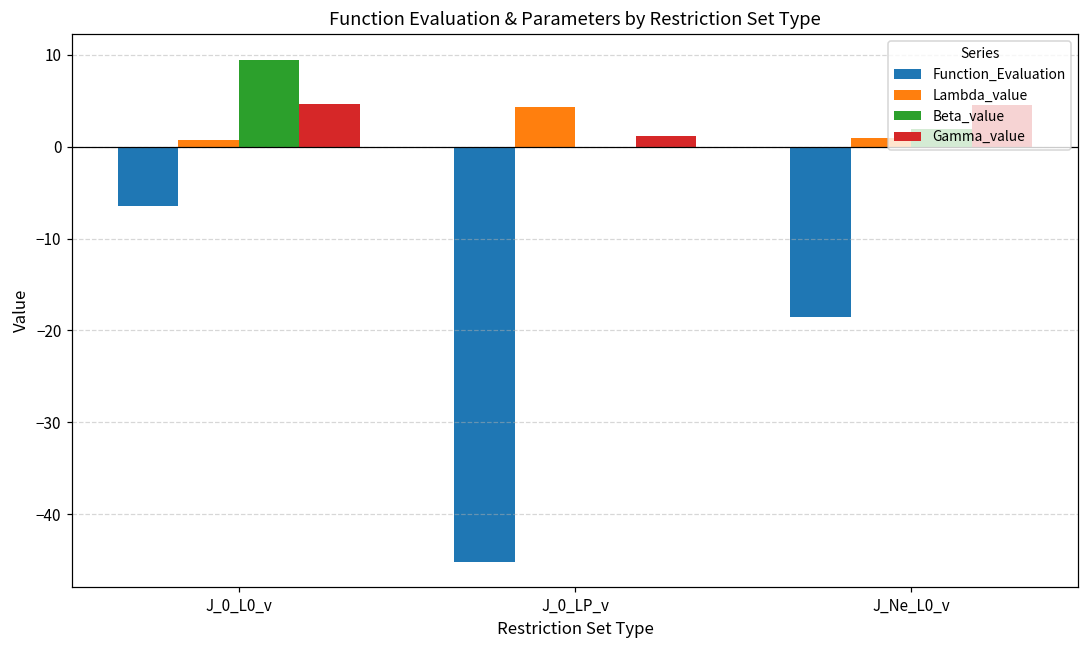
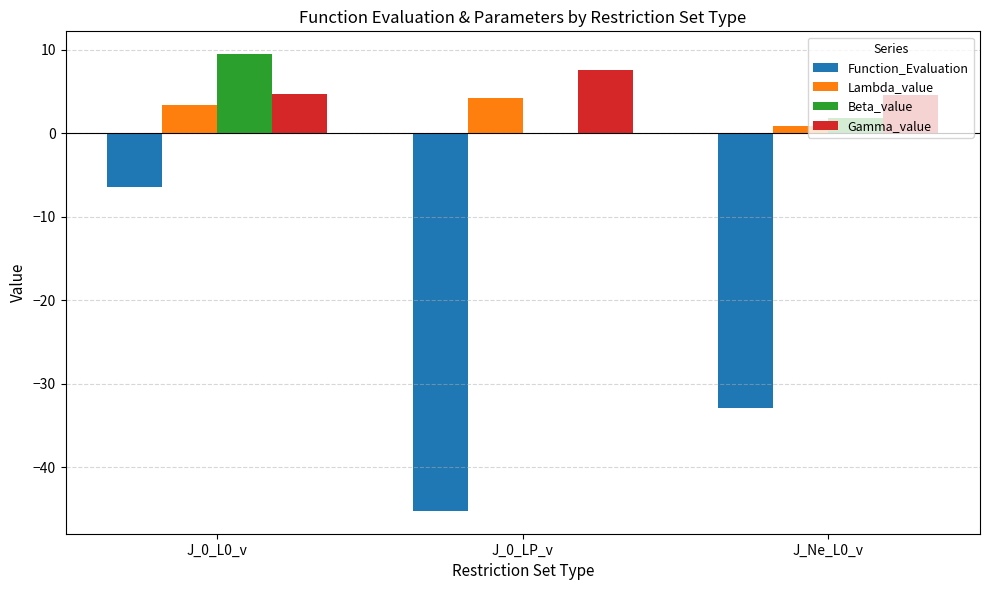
  {
    "Function_Evaluation": {
      "J_0_L0_v": -6,
      "J_0_LP_v": -45,
-     "J_Ne_L0_v": -19
+     "J_Ne_L0_v": -33
    },
    "Lambda_value": {
-     "J_0_L0_v": 1,
+     "J_0_L0_v": 3,
      "J_0_LP_v": 4,
      "J_Ne_L0_v": 1
    },
    "Beta_value": {
      "J_0_L0_v": 10,
      "J_0_LP_v": 0
    },
    "Gamma_value": {
      "J_0_L0_v": 5,
-     "J_0_LP_v": 1
+     "J_0_LP_v": 8
    }
  }
